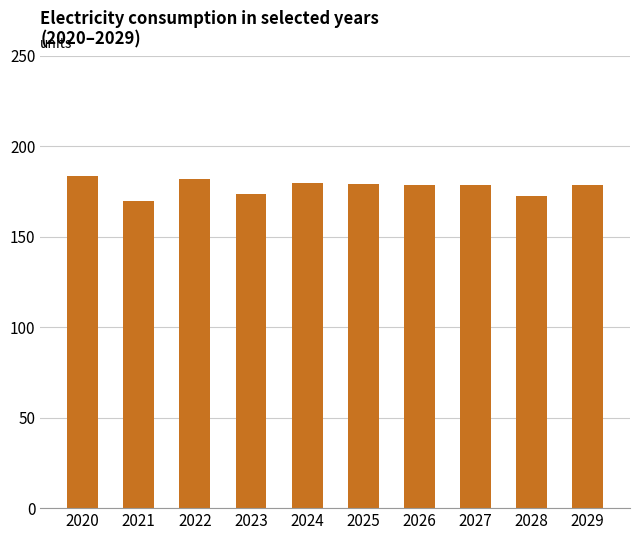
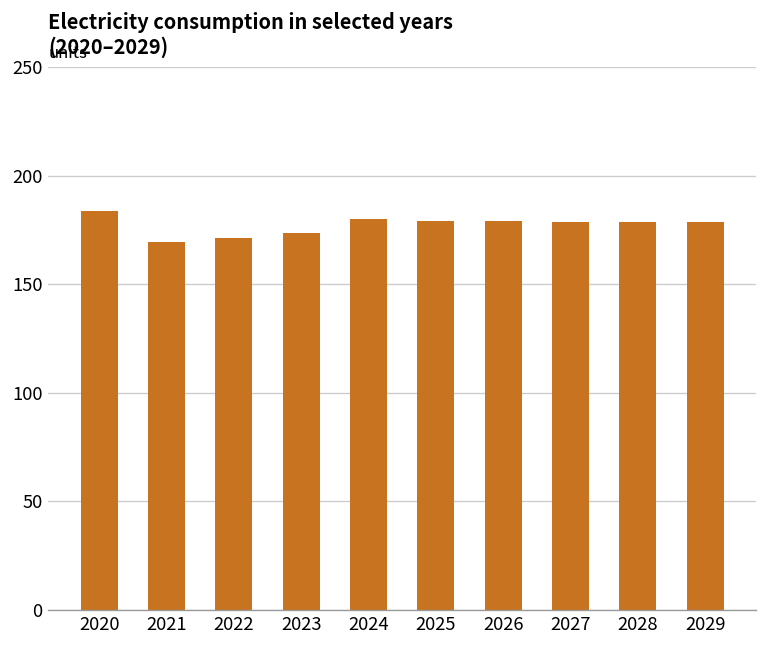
  {
    "2020": 184,
    "2021": 170,
-   "2022": 182,
+   "2022": 171,
    "2023": 174,
    "2024": 180,
    "2025": 179,
    "2026": 179,
    "2027": 179,
-   "2028": 173,
+   "2028": 179,
    "2029": 179
  }
